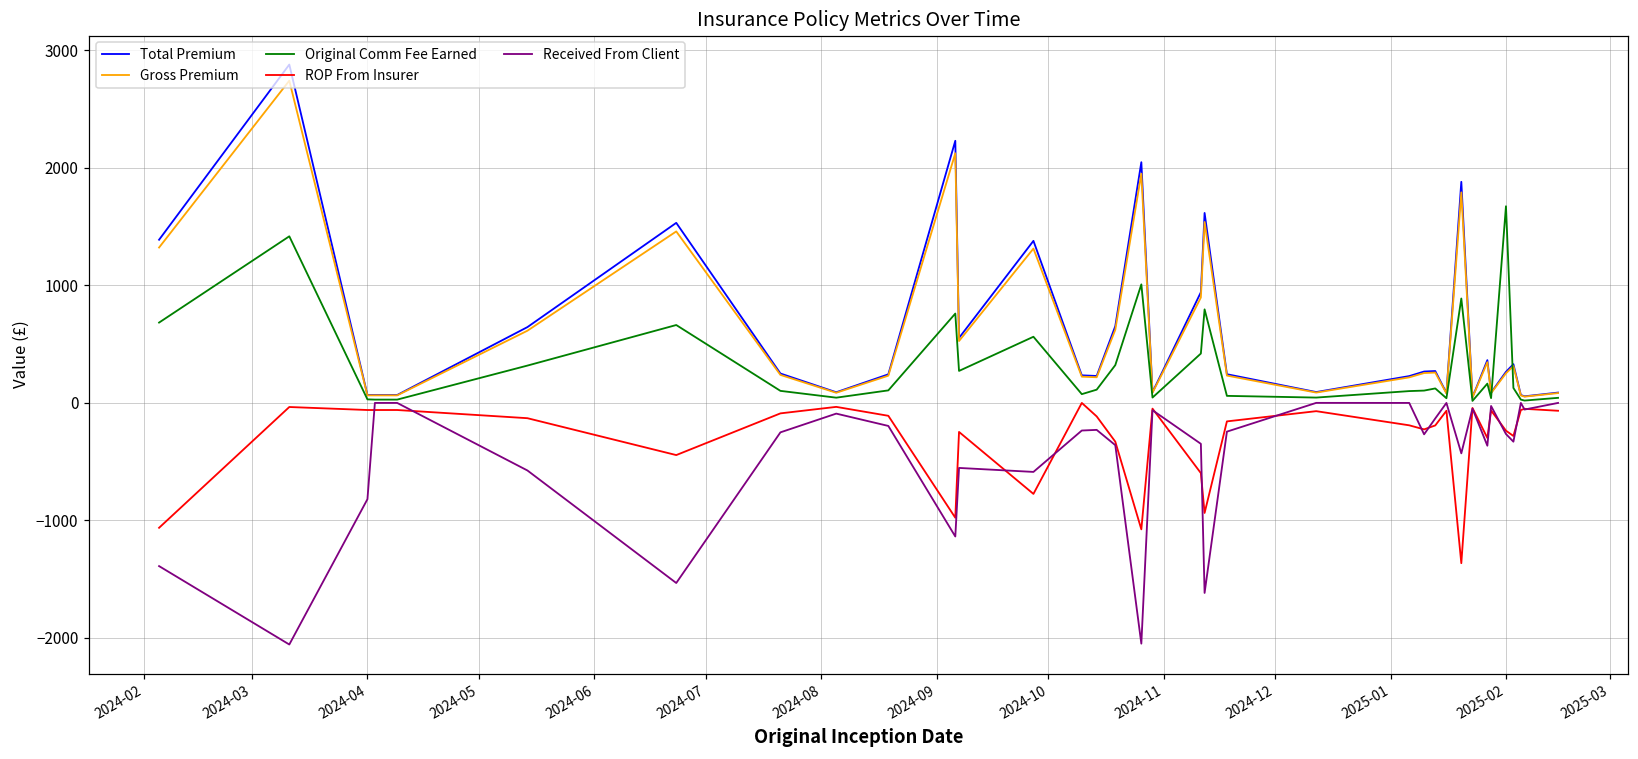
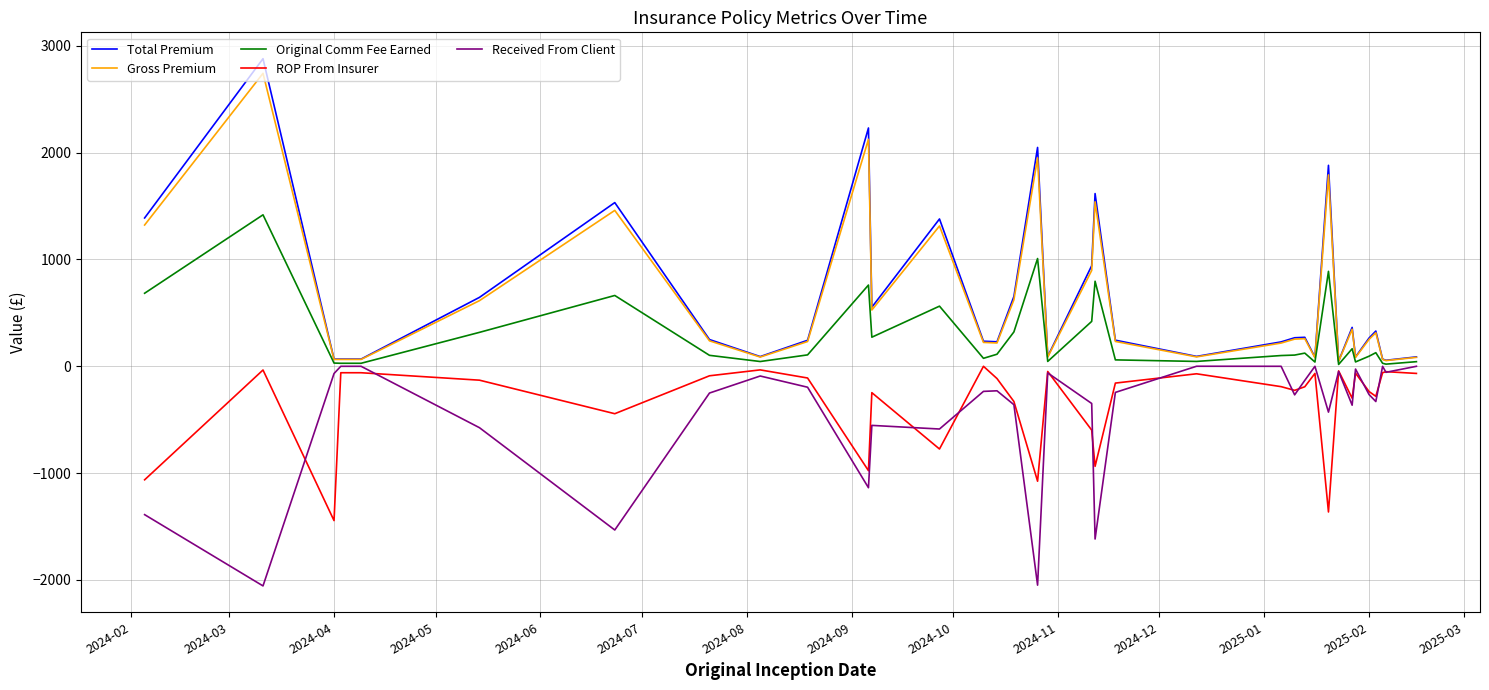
  {
    "Original Comm Fee Earned": {
      "2024-04": 30,
-     "2025-02": 1670
+     "2025-02": 90
    },
    "ROP From Insurer": {
-     "2024-04": -60,
+     "2024-04": -1440,
      "2025-02": -240
    },
    "Received From Client": {
-     "2024-04": -820,
+     "2024-04": -70,
      "2025-02": -260
    }
  }
